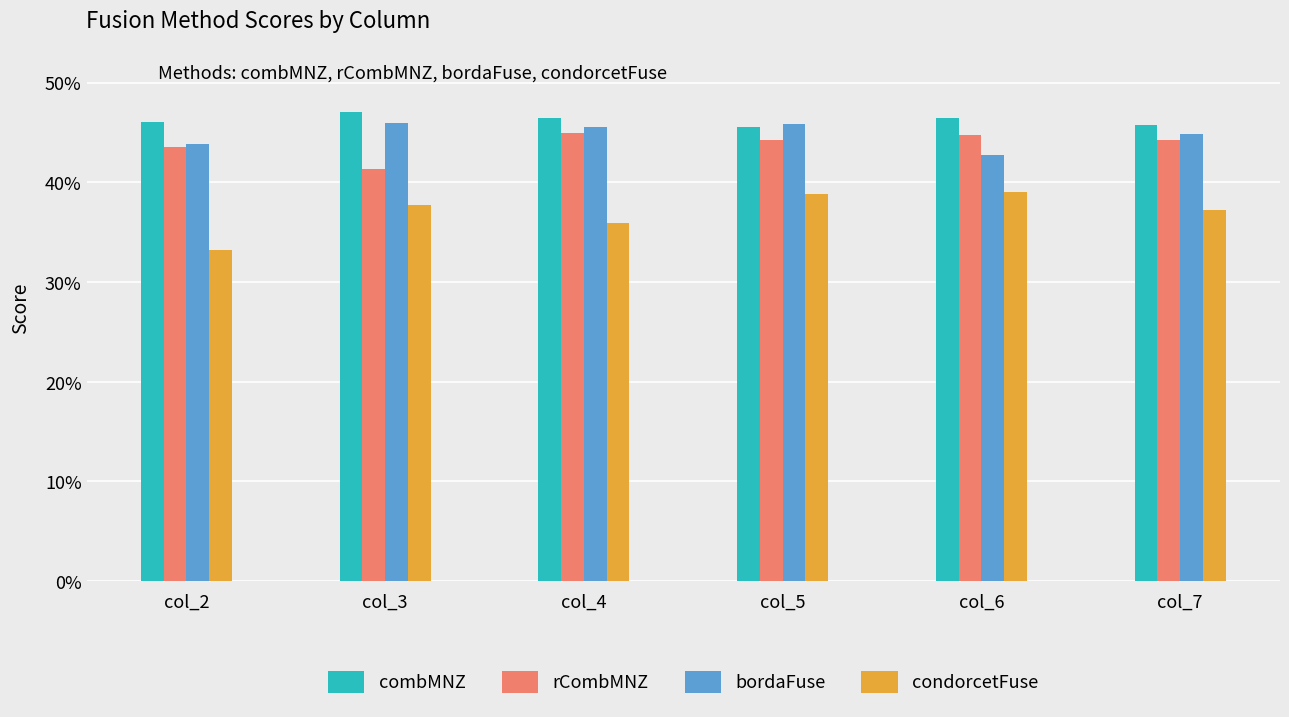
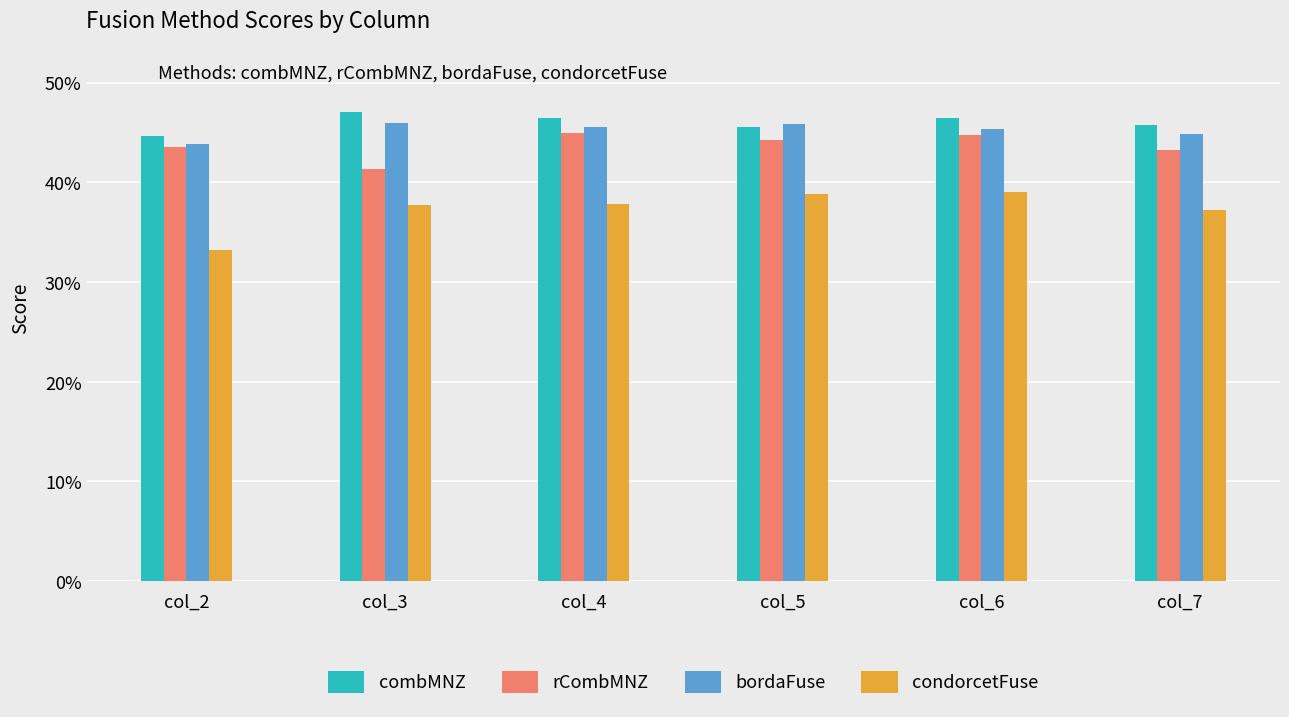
  {
    "combMNZ": {
-     "col_2": "46%",
+     "col_2": "45%",
      "col_3": "47%",
      "col_4": "46%",
      "col_5": "46%",
      "col_6": "46%",
      "col_7": "46%"
    },
    "rCombMNZ": {
      "col_2": "44%",
      "col_3": "41%",
      "col_4": "45%",
      "col_5": "44%",
      "col_6": "45%",
-     "col_7": "44%"
+     "col_7": "43%"
    },
    "bordaFuse": {
      "col_2": "44%",
      "col_3": "46%",
      "col_4": "46%",
      "col_5": "46%",
-     "col_6": "43%",
+     "col_6": "45%",
      "col_7": "45%"
    },
    "condorcetFuse": {
      "col_2": "33%",
      "col_3": "38%",
-     "col_4": "36%",
+     "col_4": "38%",
      "col_5": "39%",
      "col_6": "39%",
      "col_7": "37%"
    }
  }
